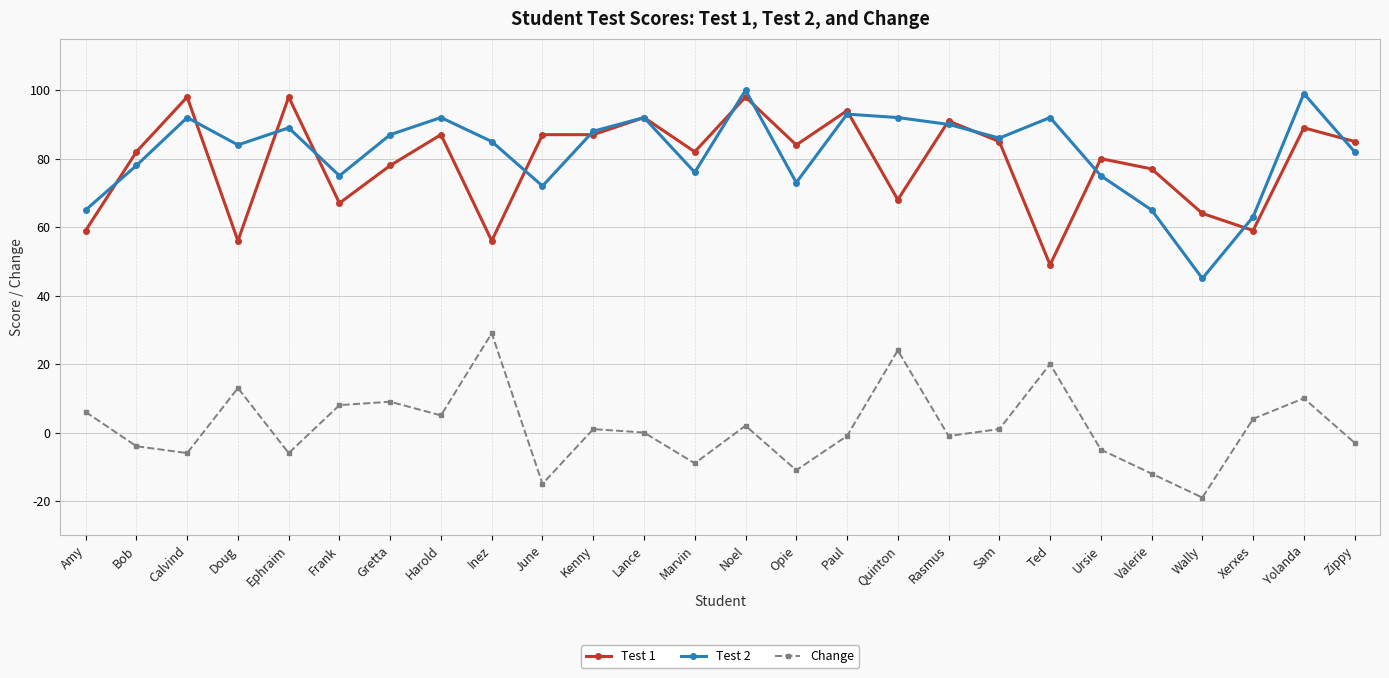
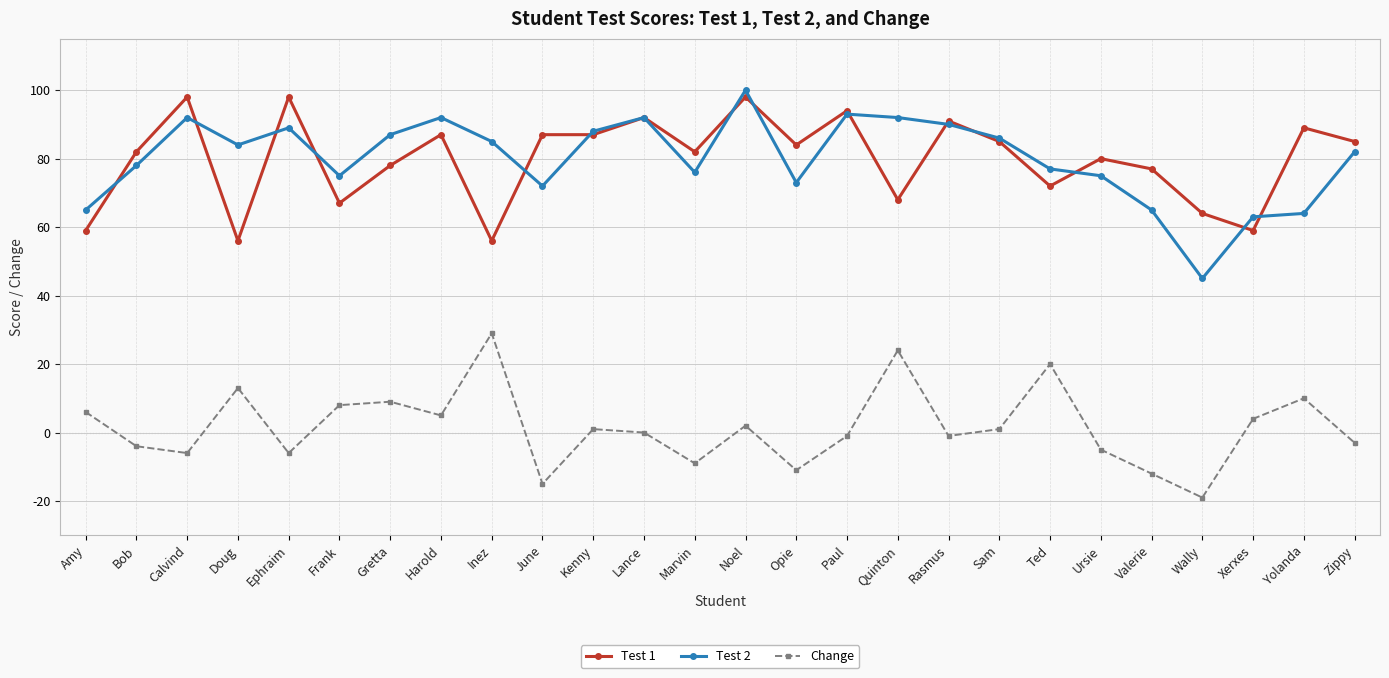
  {
    "Test 1": {
      "Amy": 59,
      "Bob": 82,
      "Calvind": 98,
      "Doug": 56,
      "Ephraim": 98,
      "Frank": 67,
      "Gretta": 78,
      "Harold": 87,
      "Inez": 56,
      "June": 87,
      "Kenny": 87,
      "Marvin": 82,
      "Noel": 98,
      "Opie": 84,
      "Paul": 94,
      "Quinton": 68,
      "Rasmus": 91,
      "Sam": 85,
-     "Ted": 49,
+     "Ted": 72,
      "Ursie": 80,
      "Valerie": 77,
      "Wally": 64,
      "Xerxes": 59,
      "Yolanda": 89,
      "Zippy": 85
    },
    "Test 2": {
      "Amy": 65,
      "Bob": 78,
      "Calvind": 92,
      "Doug": 84,
      "Ephraim": 89,
      "Frank": 75,
      "Gretta": 87,
      "Harold": 92,
      "Inez": 85,
      "June": 72,
      "Kenny": 88,
      "Marvin": 76,
      "Noel": 100,
      "Opie": 73,
      "Paul": 93,
      "Quinton": 92,
      "Rasmus": 90,
      "Sam": 86,
-     "Ted": 92,
+     "Ted": 77,
      "Ursie": 75,
      "Valerie": 65,
      "Wally": 45,
      "Xerxes": 63,
-     "Yolanda": 99,
+     "Yolanda": 64,
      "Zippy": 82
    },
    "Change": {
      "Amy": 6,
      "Bob": -4,
      "Calvind": -6,
      "Doug": 13,
      "Ephraim": -6,
      "Frank": 8,
      "Gretta": 9,
      "Harold": 5,
      "Inez": 29,
      "June": -15,
      "Kenny": 1,
      "Lance": 0,
      "Marvin": -9,
      "Noel": 2,
      "Opie": -11,
      "Paul": -1,
      "Quinton": 24,
      "Rasmus": -1,
      "Sam": 1,
      "Ted": 20,
      "Ursie": -5,
      "Valerie": -12,
      "Wally": -19,
      "Xerxes": 4,
      "Yolanda": 10,
      "Zippy": -3
    }
  }
